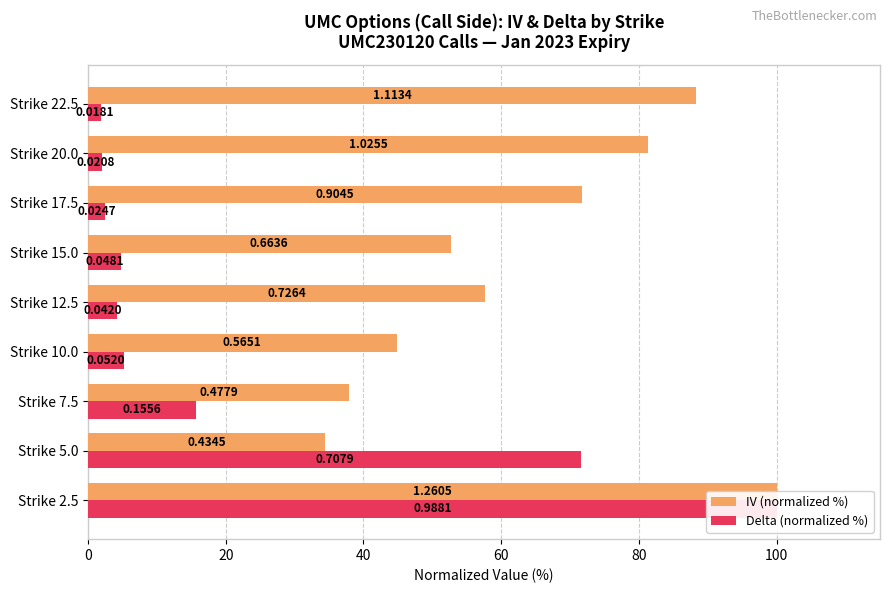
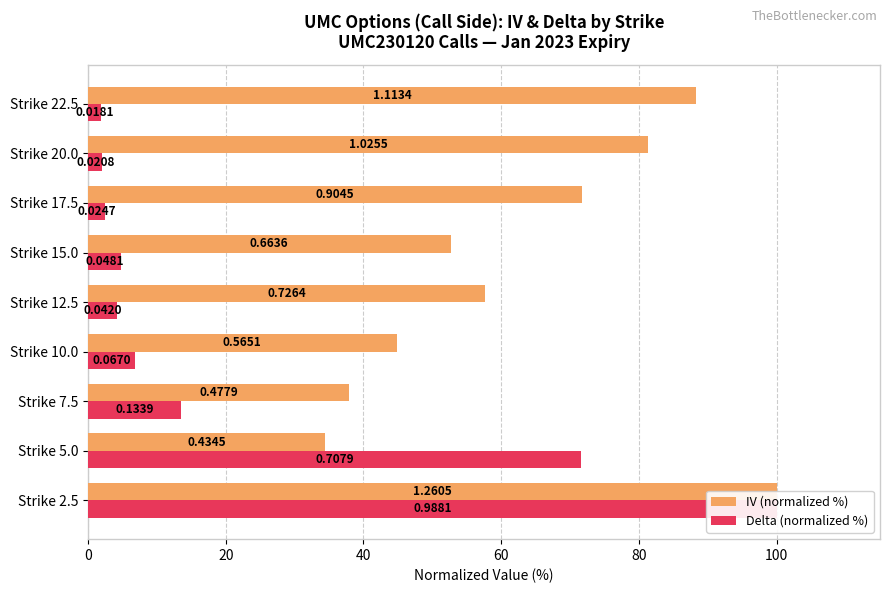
  {
    "Delta (normalized %)": {
-     "Strike 10.0": 0.0520,
-     "Strike 7.5": 0.1556
+     "Strike 10.0": 0.0670,
+     "Strike 7.5": 0.1339
    }
  }
